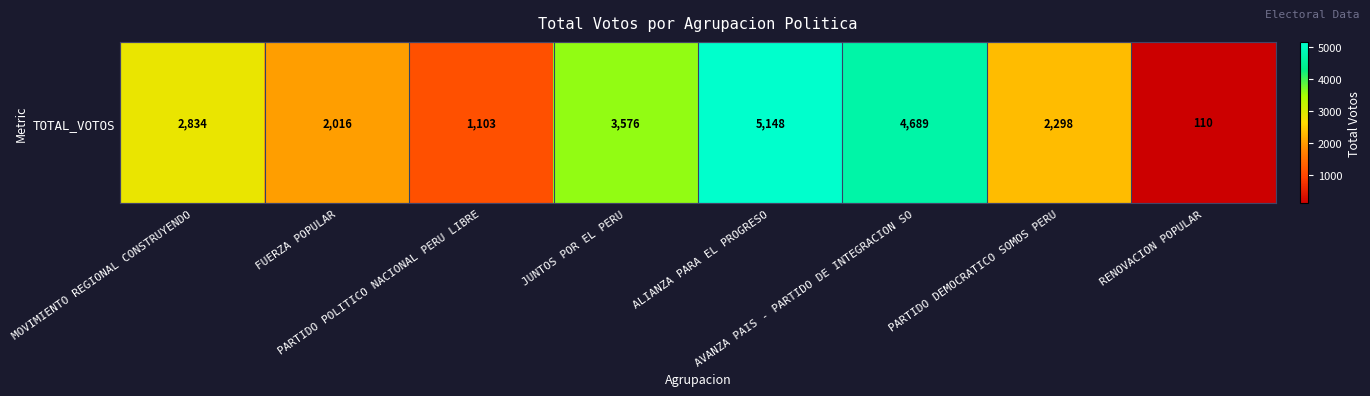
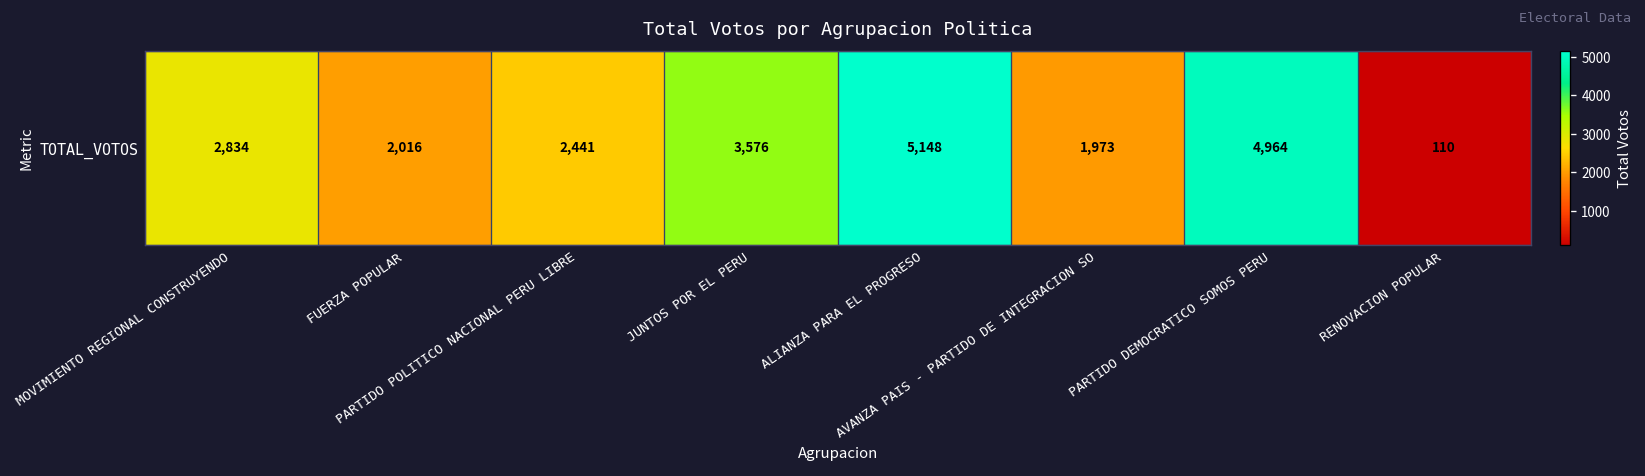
  {
    "TOTAL_VOTOS": {
      "MOVIMIENTO REGIONAL CONSTRUYENDO": "2,834",
      "FUERZA POPULAR": "2,016",
-     "PARTIDO POLITICO NACIONAL PERU LIBRE": "1,103",
+     "PARTIDO POLITICO NACIONAL PERU LIBRE": "2,441",
      "JUNTOS POR EL PERU": "3,576",
      "ALIANZA PARA EL PROGRESO": "5,148",
-     "AVANZA PAIS - PARTIDO DE INTEGRACION SO": "4,689",
-     "PARTIDO DEMOCRATICO SOMOS PERU": "2,298",
+     "AVANZA PAIS - PARTIDO DE INTEGRACION SO": "1,973",
+     "PARTIDO DEMOCRATICO SOMOS PERU": "4,964",
      "RENOVACION POPULAR": "110"
    }
  }
